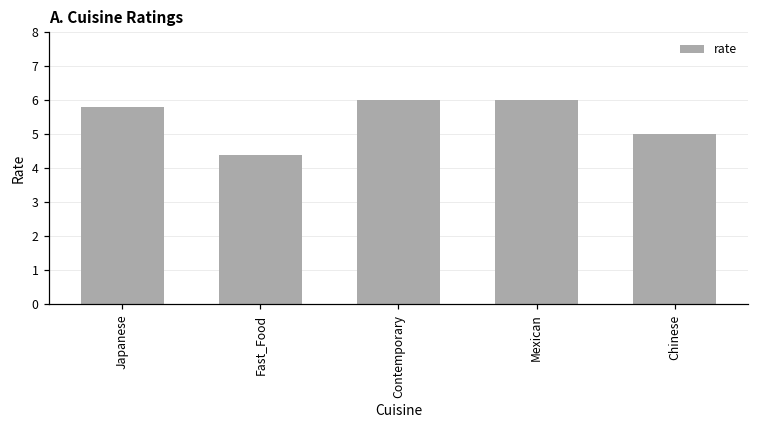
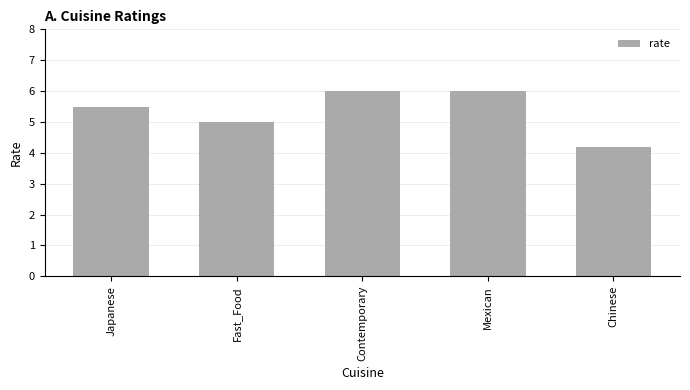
  {
-   "Japanese": 5.8,
-   "Fast_Food": 4.4,
+   "Japanese": 5.5,
+   "Fast_Food": 5.0,
    "Contemporary": 6.0,
    "Mexican": 6.0,
-   "Chinese": 5.0
+   "Chinese": 4.2
  }
